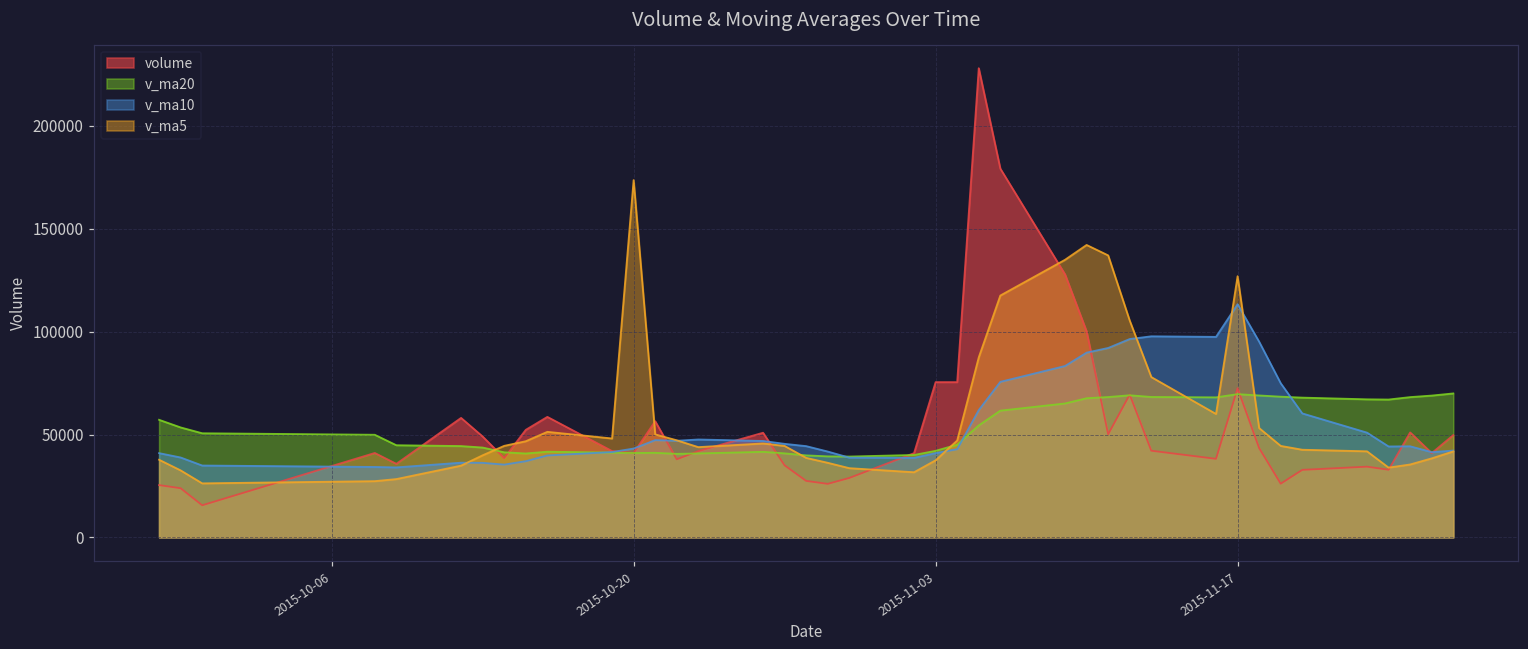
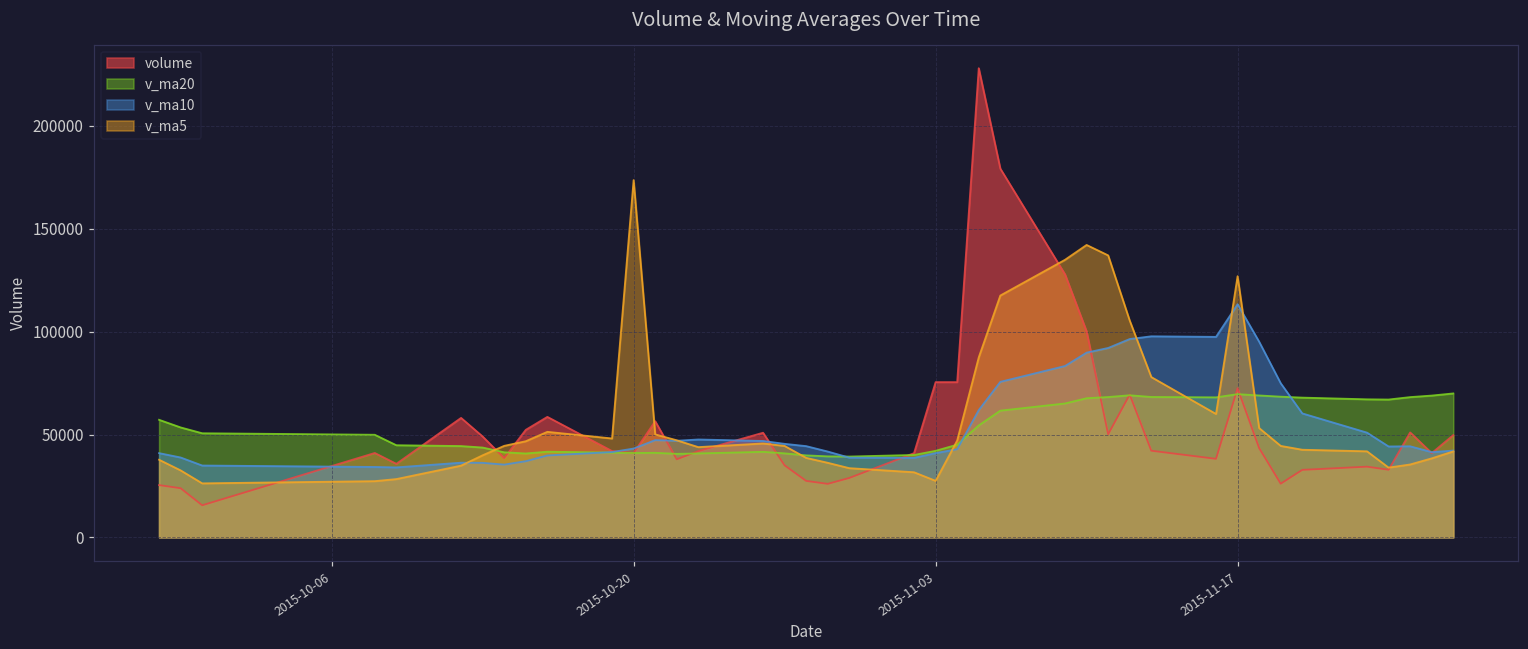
  {
    "volume": {
      "2015-11-03": 75000,
      "2015-11-17": 72000
    },
    "v_ma20": {
      "2015-11-17": 70000
    },
    "v_ma10": {
      "2015-10-20": 43000,
      "2015-11-17": 113000
    },
    "v_ma5": {
      "2015-10-20": 174000,
-     "2015-11-03": 37000,
+     "2015-11-03": 27000,
      "2015-11-17": 127000
    }
  }
